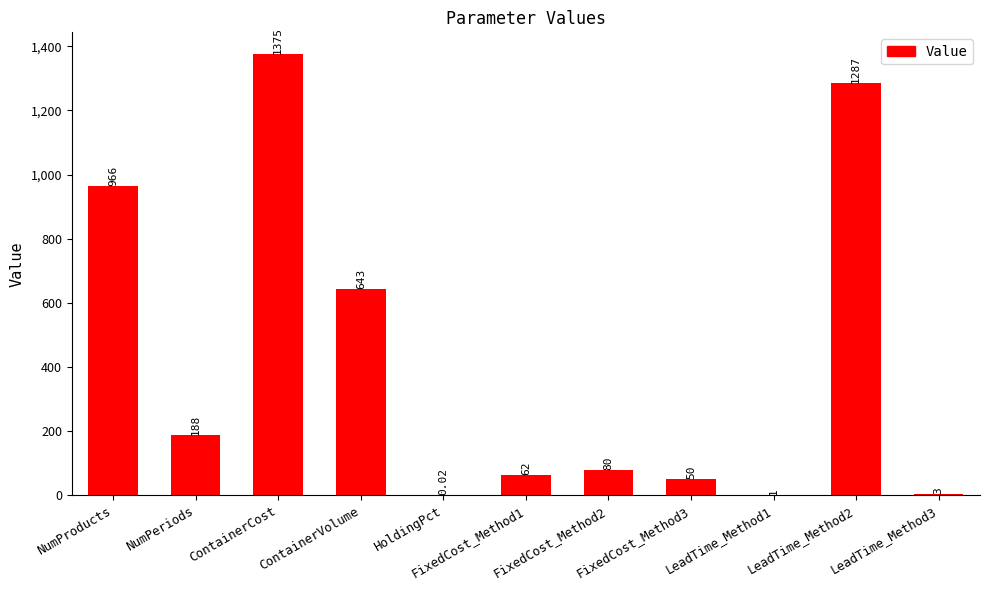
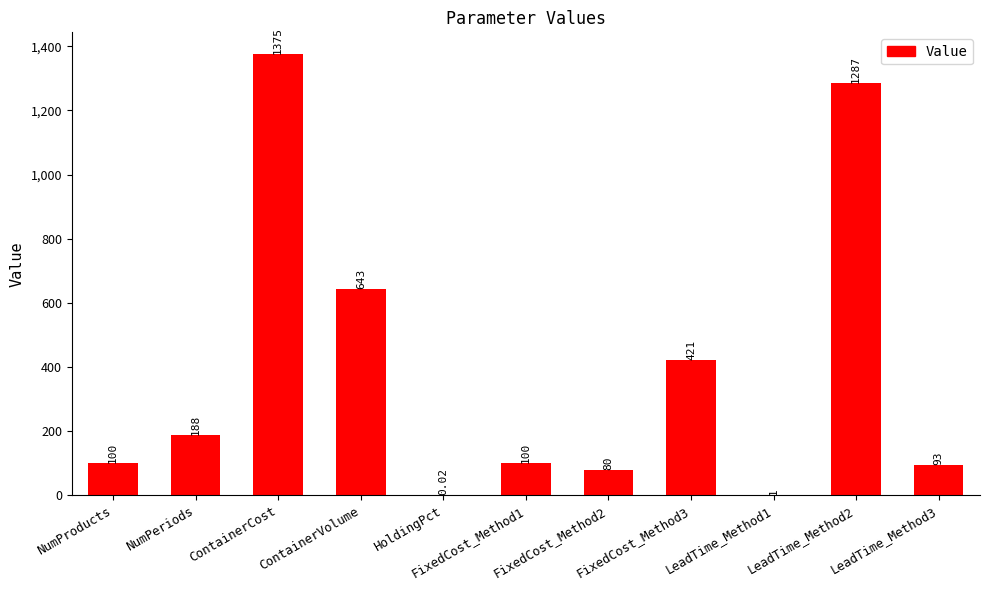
  {
-   "NumProducts": 966,
+   "NumProducts": 100,
    "NumPeriods": 188,
    "ContainerCost": 1375,
    "ContainerVolume": 643,
    "HoldingPct": 0.02,
-   "FixedCost_Method1": 62,
+   "FixedCost_Method1": 100,
    "FixedCost_Method2": 80,
-   "FixedCost_Method3": 50,
+   "FixedCost_Method3": 421,
    "LeadTime_Method1": 1,
    "LeadTime_Method2": 1287,
-   "LeadTime_Method3": 3
+   "LeadTime_Method3": 93
  }
